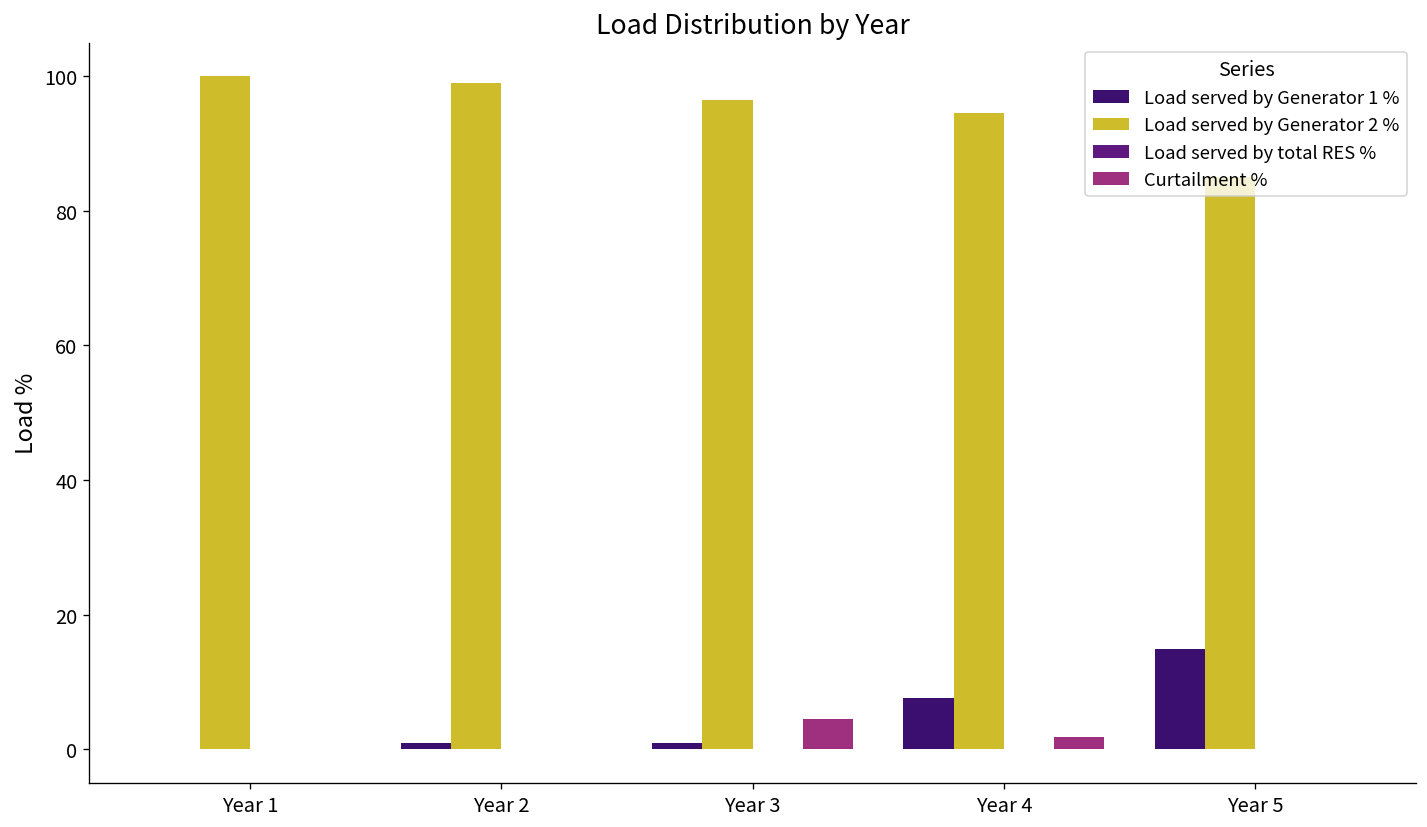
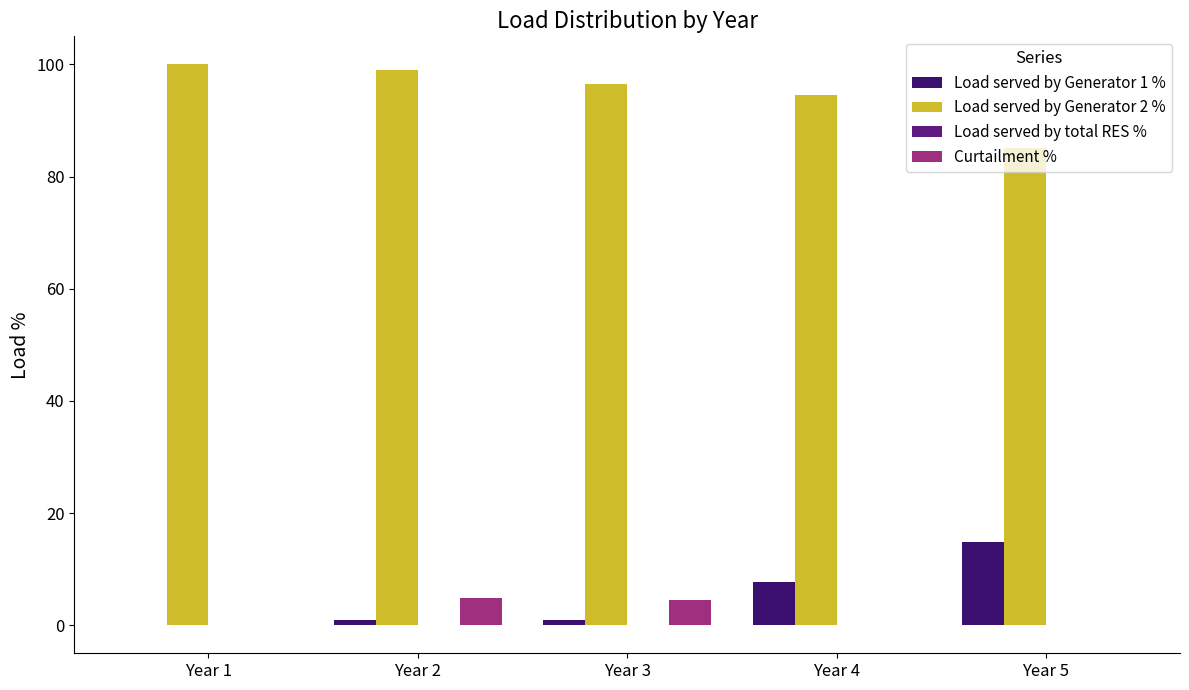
  {
    "Load served by Generator 2 %": {
      "Year 1": 100,
      "Year 2": 99,
      "Year 3": 96,
      "Year 4": 95
    },
    "Curtailment %": {
-     "Year 2": 0,
+     "Year 2": 5,
      "Year 3": 4,
-     "Year 4": 2
+     "Year 4": 0
    }
  }
